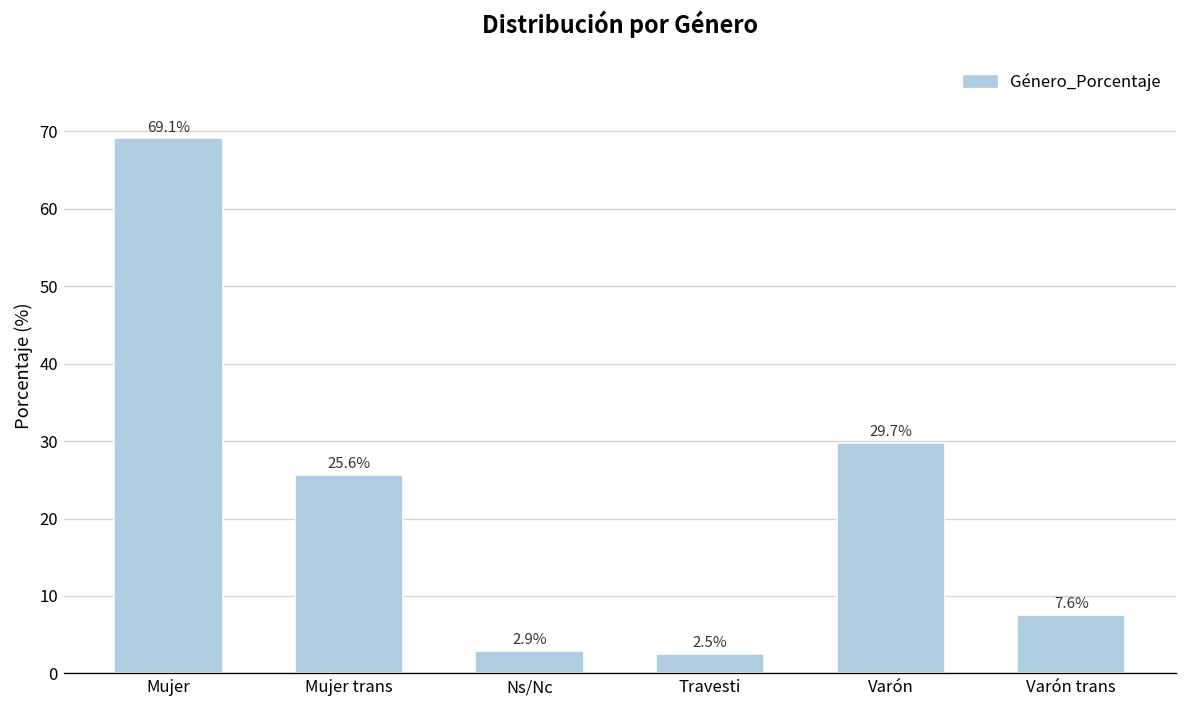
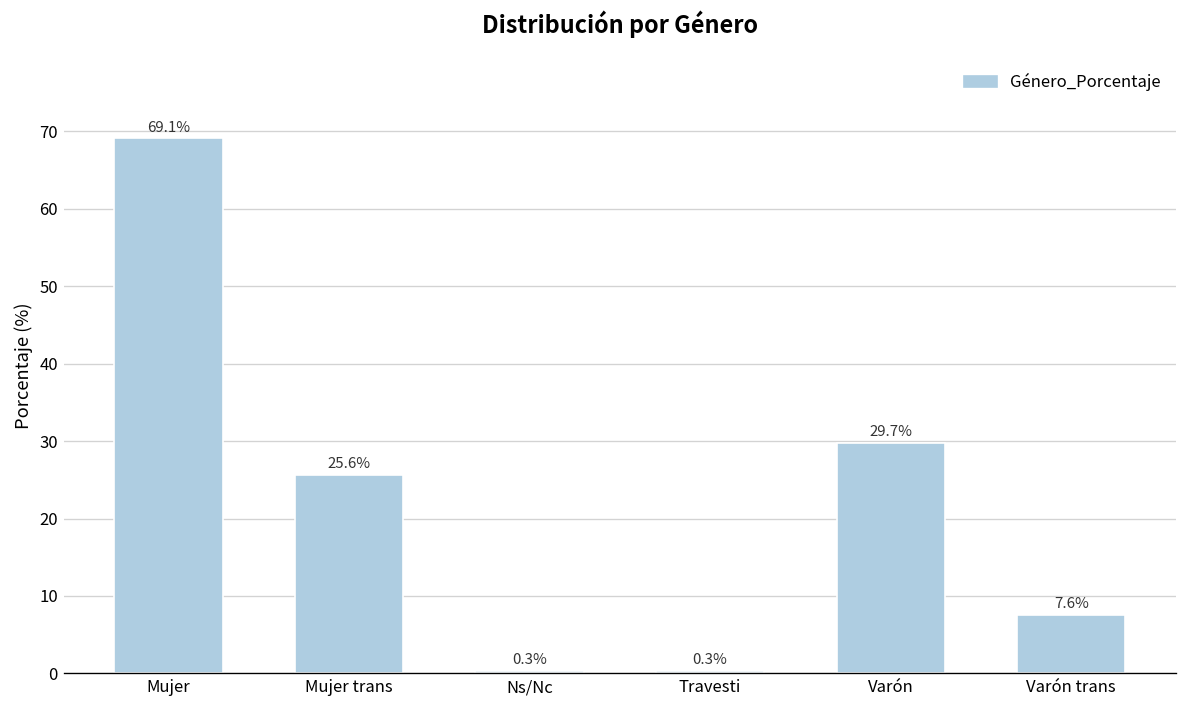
  {
    "Mujer": "69.1%",
    "Mujer trans": "25.6%",
-   "Ns/Nc": "2.9%",
-   "Travesti": "2.5%",
+   "Ns/Nc": "0.3%",
+   "Travesti": "0.3%",
    "Varón": "29.7%",
    "Varón trans": "7.6%"
  }
